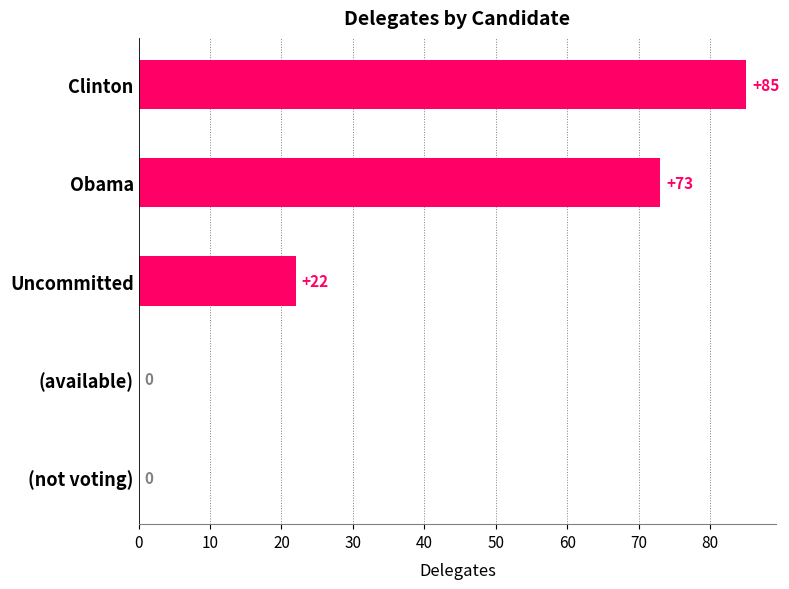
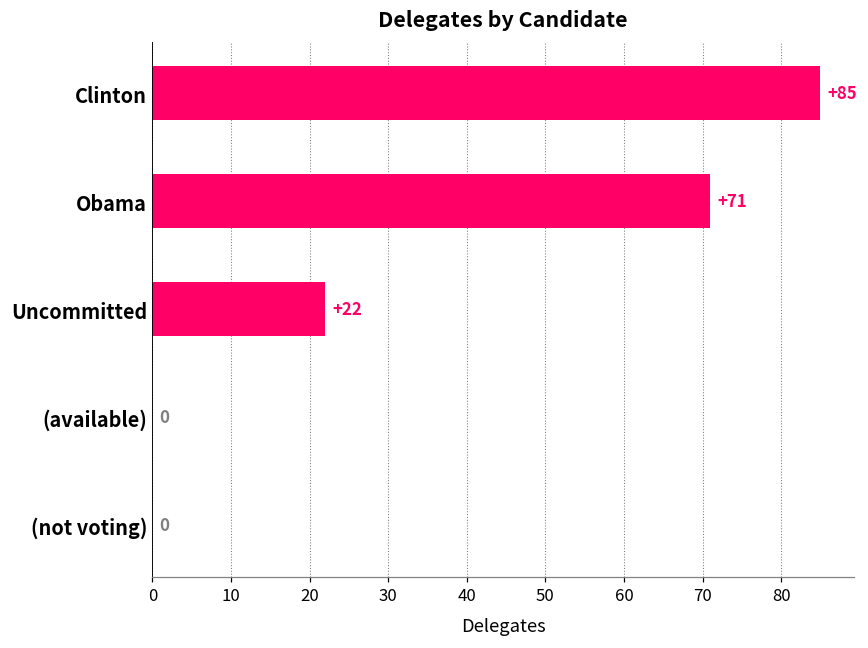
  {
    "Clinton": "+85",
-   "Obama": "+73",
+   "Obama": "+71",
    "Uncommitted": "+22",
    "(available)": "0",
    "(not voting)": "0"
  }
